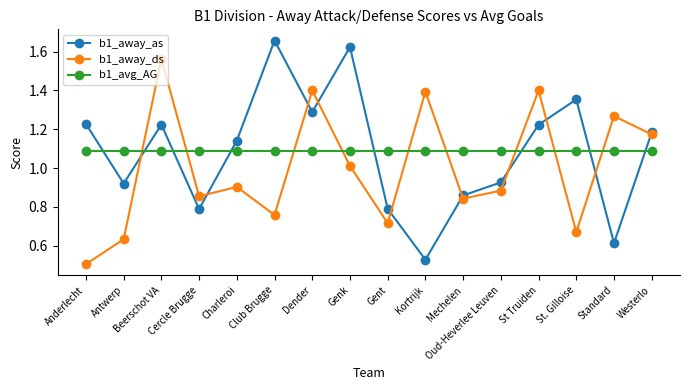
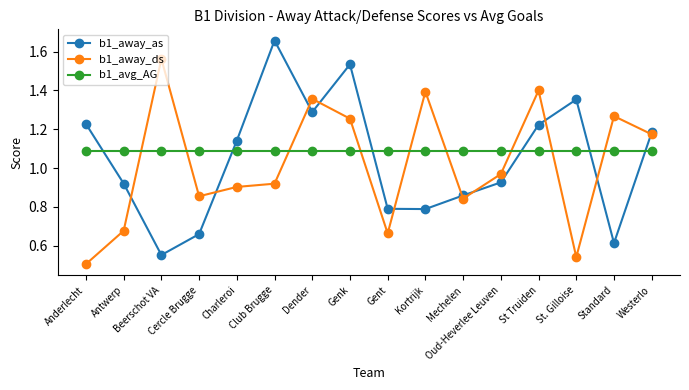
  {
    "b1_away_as": {
      "Anderlecht": 1.23,
      "Antwerp": 0.92,
-     "Beerschot VA": 1.22,
-     "Cercle Brugge": 0.79,
+     "Beerschot VA": 0.55,
+     "Cercle Brugge": 0.66,
      "Charleroi": 1.14,
      "Club Brugge": 1.66,
      "Dender": 1.29,
-     "Genk": 1.62,
+     "Genk": 1.53,
      "Gent": 0.79,
-     "Kortrijk": 0.53,
+     "Kortrijk": 0.79,
      "Mechelen": 0.86,
      "Oud-Heverlee Leuven": 0.93,
      "St Truiden": 1.22,
      "St. Gilloise": 1.35,
      "Standard": 0.61
    },
    "b1_away_ds": {
      "Anderlecht": 0.51,
-     "Antwerp": 0.63,
+     "Antwerp": 0.68,
      "Cercle Brugge": 0.86,
      "Charleroi": 0.90,
-     "Club Brugge": 0.76,
-     "Dender": 1.40,
-     "Genk": 1.01,
-     "Gent": 0.72,
+     "Club Brugge": 0.92,
+     "Dender": 1.36,
+     "Genk": 1.25,
+     "Gent": 0.66,
      "Kortrijk": 1.39,
      "Mechelen": 0.84,
-     "Oud-Heverlee Leuven": 0.88,
+     "Oud-Heverlee Leuven": 0.97,
      "St Truiden": 1.40,
-     "St. Gilloise": 0.67,
+     "St. Gilloise": 0.54,
      "Standard": 1.27
    },
    "b1_avg_AG": {
      "Anderlecht": 1.09,
      "Antwerp": 1.09,
      "Beerschot VA": 1.09,
      "Cercle Brugge": 1.09,
      "Charleroi": 1.09,
      "Club Brugge": 1.09,
      "Dender": 1.09,
      "Genk": 1.09,
      "Gent": 1.09,
      "Kortrijk": 1.09,
      "Mechelen": 1.09,
      "Oud-Heverlee Leuven": 1.09,
      "St Truiden": 1.09,
      "St. Gilloise": 1.09,
      "Standard": 1.09,
      "Westerlo": 1.09
    }
  }
